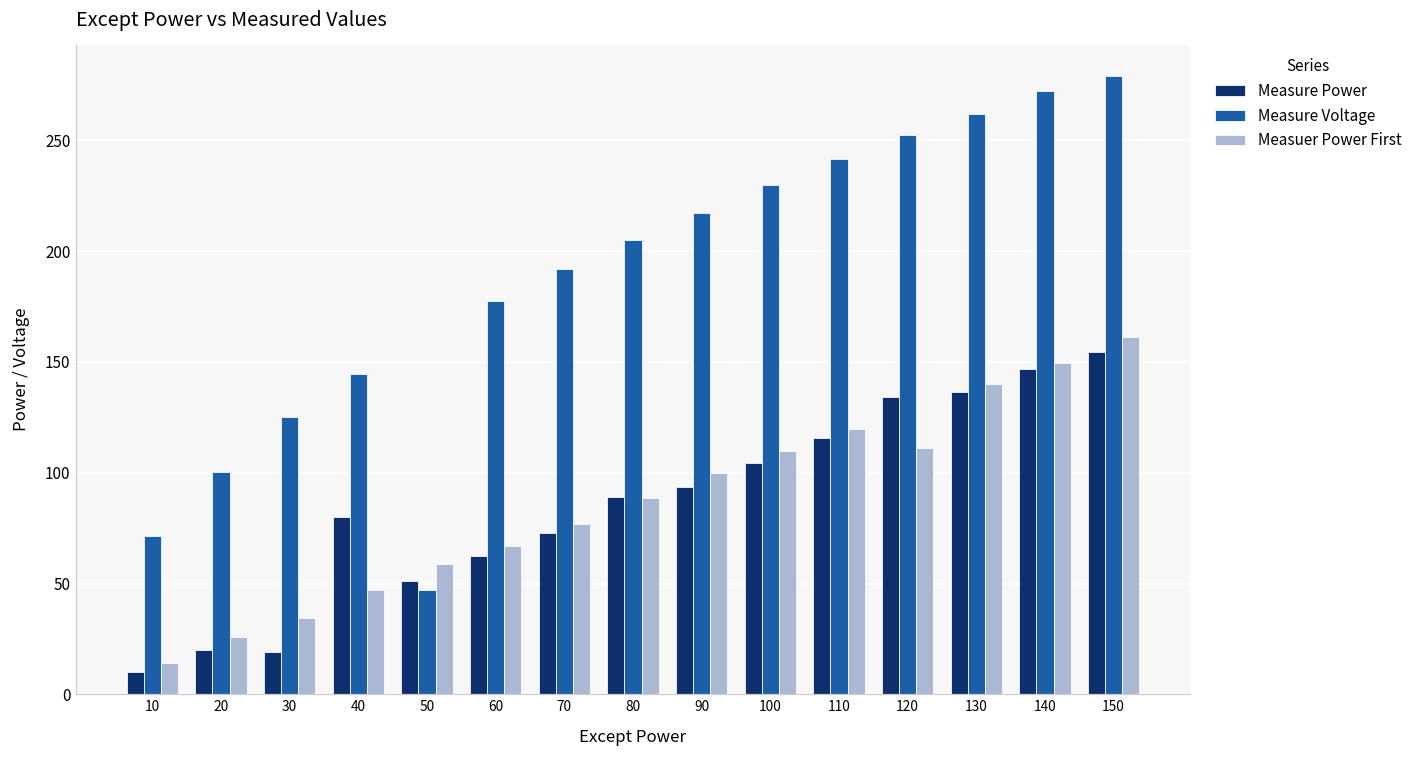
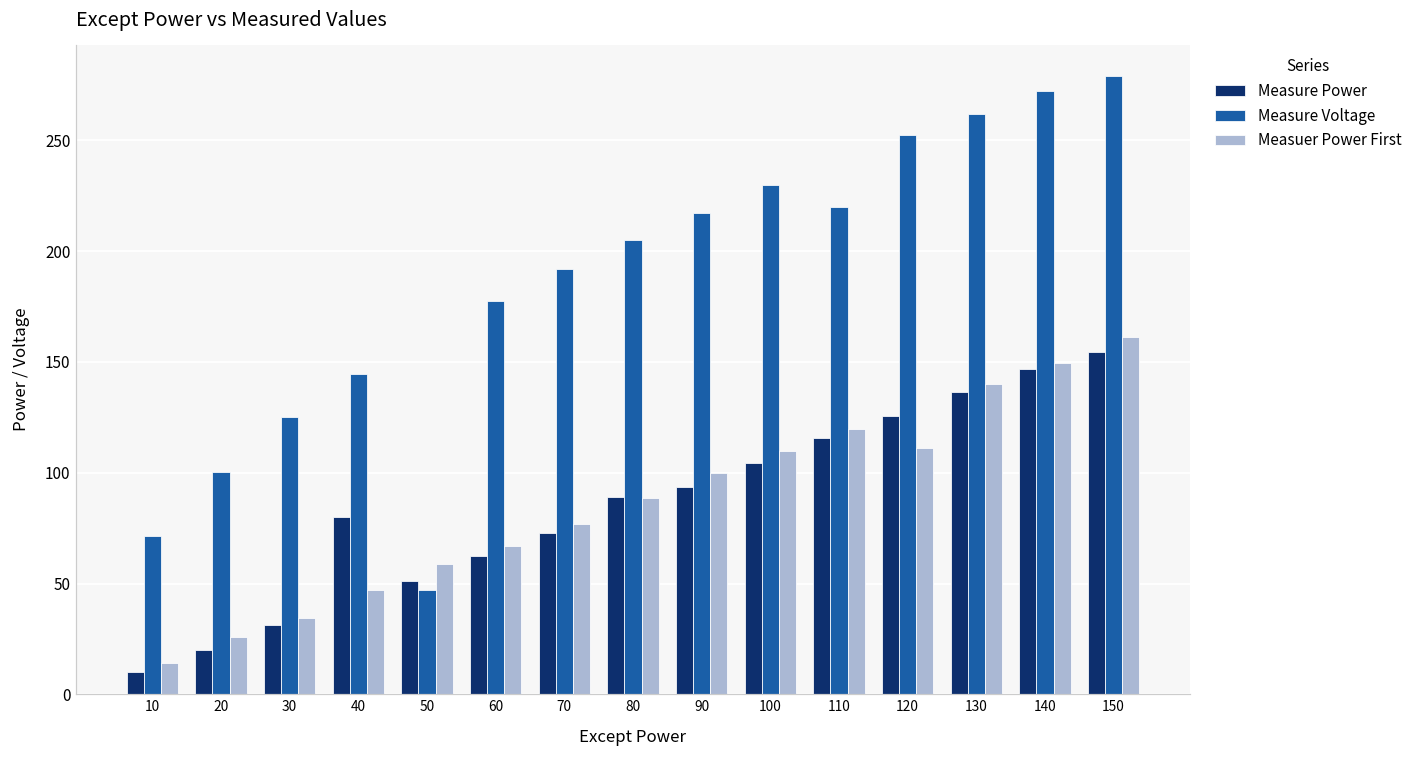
  {
    "Measure Power": {
      "10": 10,
      "20": 20,
-     "30": 19,
+     "30": 31,
      "40": 80,
      "50": 51,
      "60": 63,
      "70": 73,
      "80": 89,
      "90": 94,
      "100": 104,
      "110": 115,
-     "120": 134,
+     "120": 126,
      "130": 136,
      "140": 147,
      "150": 154
    },
    "Measure Voltage": {
      "10": 71,
      "20": 100,
      "30": 125,
      "40": 144,
      "50": 47,
      "60": 177,
      "70": 192,
      "80": 205,
      "90": 217,
      "100": 230,
-     "110": 242,
+     "110": 220,
      "120": 252,
      "130": 262,
      "140": 272,
      "150": 279
    },
    "Measuer Power First": {
      "10": 14,
      "20": 26,
      "30": 34,
      "40": 47,
      "50": 59,
      "60": 67,
      "70": 77,
      "80": 89,
      "90": 100,
      "100": 110,
      "110": 120,
      "120": 111,
      "130": 140,
      "140": 149,
      "150": 161
    }
  }
